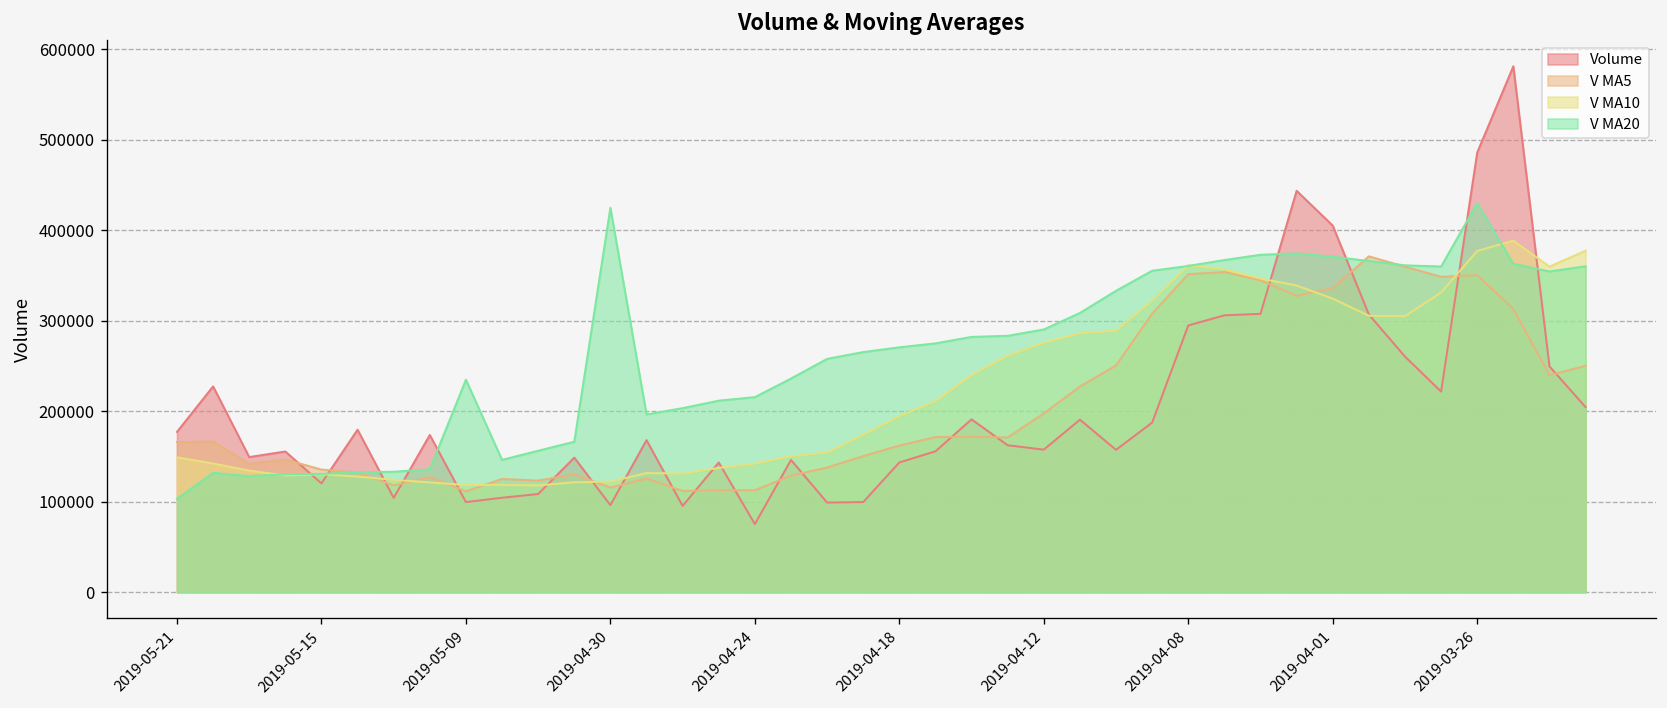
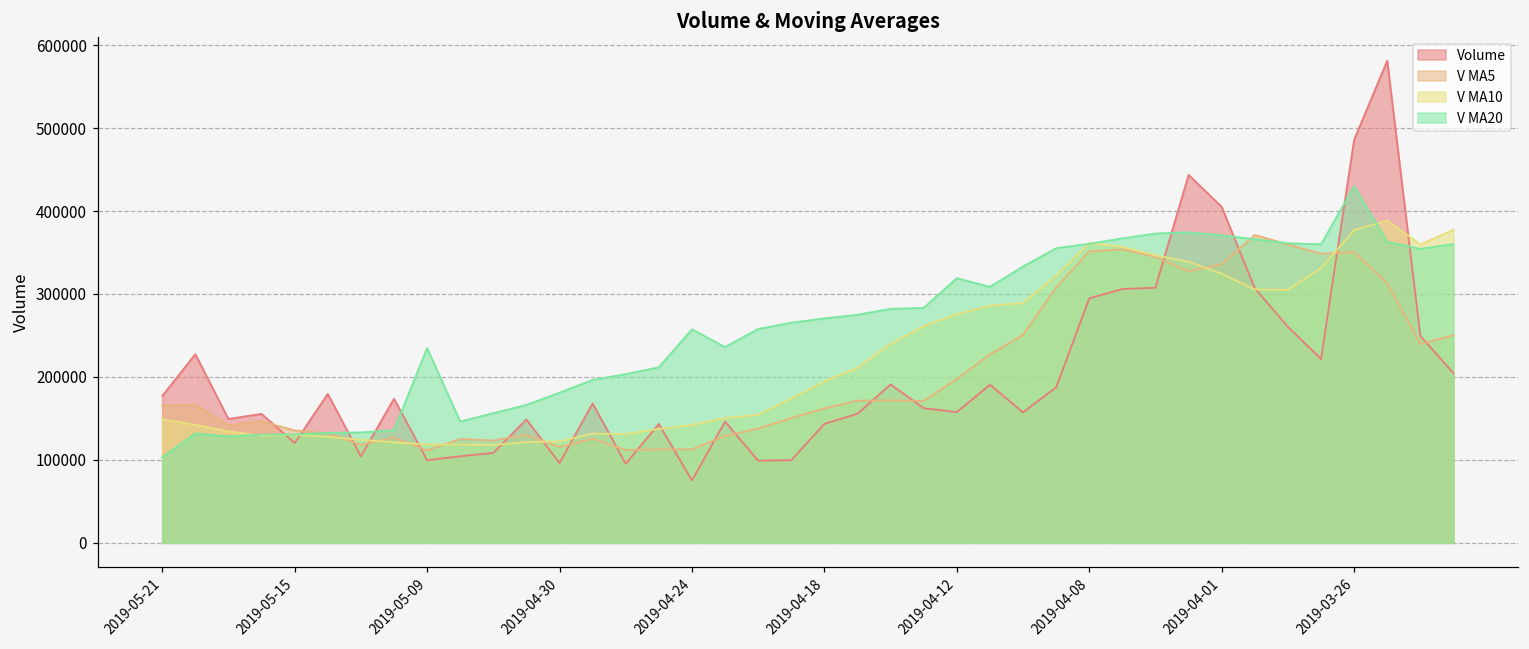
  {
    "V MA20": {
      "2019-05-21": 100000,
      "2019-05-09": 230000,
-     "2019-04-30": 420000,
-     "2019-04-24": 220000,
+     "2019-04-30": 180000,
+     "2019-04-24": 260000,
      "2019-04-18": 270000,
-     "2019-04-12": 290000,
+     "2019-04-12": 320000,
      "2019-04-01": 370000,
      "2019-03-26": 430000
    }
  }
